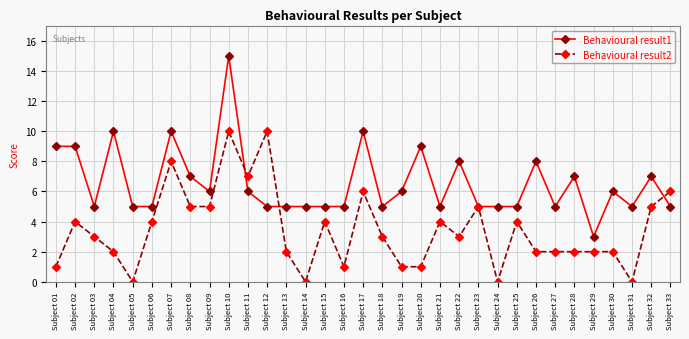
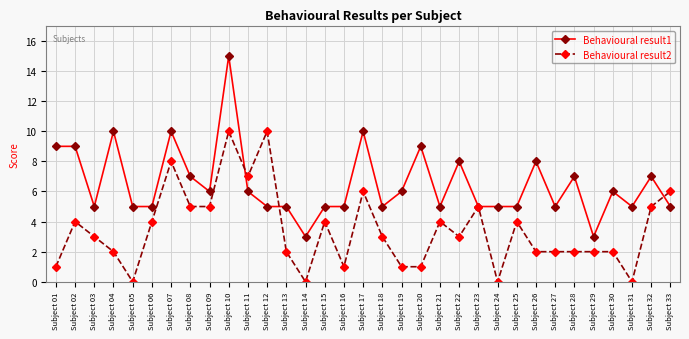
  {
    "Behavioural result1": {
      "Subject 01": 9,
      "Subject 02": 9,
      "Subject 03": 5,
      "Subject 04": 10,
      "Subject 05": 5,
      "Subject 06": 5,
      "Subject 07": 10,
      "Subject 08": 7,
      "Subject 09": 6,
      "Subject 10": 15,
      "Subject 11": 6,
      "Subject 12": 5,
      "Subject 13": 5,
-     "Subject 14": 5,
+     "Subject 14": 3,
      "Subject 15": 5,
      "Subject 16": 5,
      "Subject 17": 10,
      "Subject 18": 5,
      "Subject 19": 6,
      "Subject 20": 9,
      "Subject 21": 5,
      "Subject 22": 8,
      "Subject 24": 5,
      "Subject 25": 5,
      "Subject 26": 8,
      "Subject 27": 5,
      "Subject 28": 7,
      "Subject 29": 3,
      "Subject 30": 6,
      "Subject 31": 5,
      "Subject 32": 7,
      "Subject 33": 5
    },
    "Behavioural result2": {
      "Subject 01": 1,
      "Subject 02": 4,
      "Subject 03": 3,
      "Subject 04": 2,
      "Subject 05": 0,
      "Subject 06": 4,
      "Subject 07": 8,
      "Subject 08": 5,
      "Subject 09": 5,
      "Subject 10": 10,
      "Subject 11": 7,
      "Subject 12": 10,
      "Subject 13": 2,
      "Subject 14": 0,
      "Subject 15": 4,
      "Subject 16": 1,
      "Subject 17": 6,
      "Subject 18": 3,
      "Subject 19": 1,
      "Subject 20": 1,
      "Subject 21": 4,
      "Subject 22": 3,
      "Subject 24": 0,
      "Subject 25": 4,
      "Subject 26": 2,
      "Subject 27": 2,
      "Subject 28": 2,
      "Subject 29": 2,
      "Subject 30": 2,
      "Subject 31": 0,
      "Subject 32": 5,
      "Subject 33": 6
    }
  }
